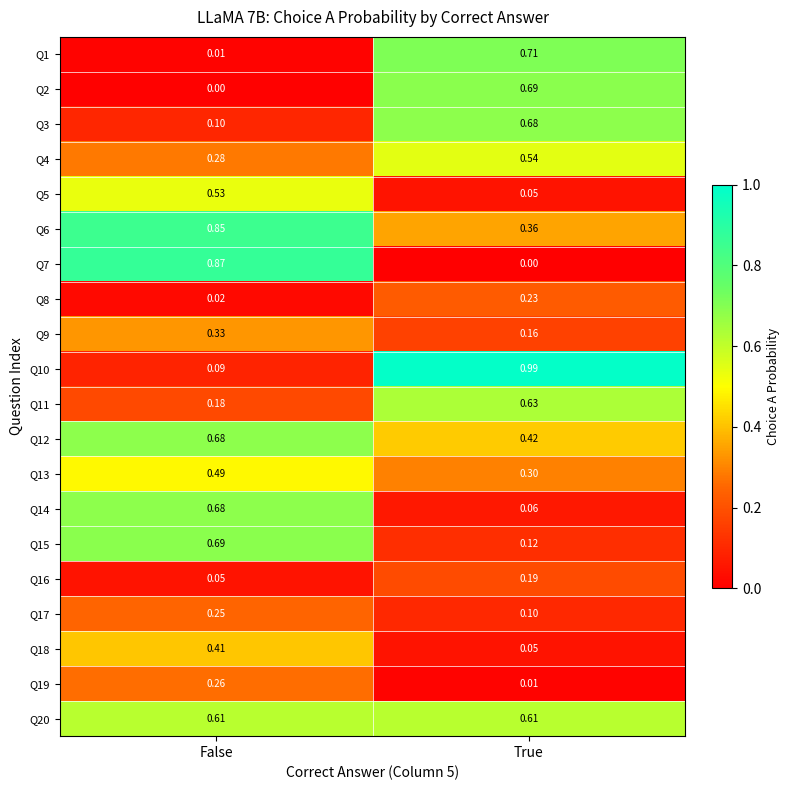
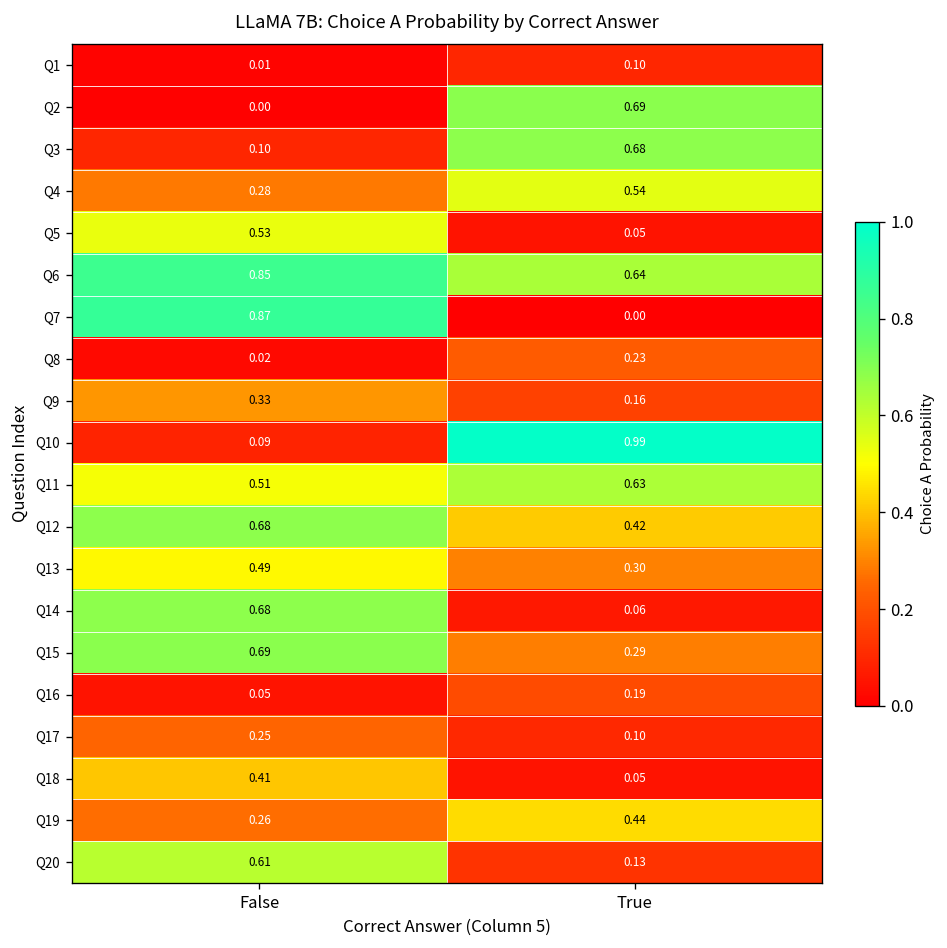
  {
    "Q1": {
      "False": 0.01,
-     "True": 0.71
+     "True": 0.10
    },
    "Q2": {
      "False": 0.00,
      "True": 0.69
    },
    "Q3": {
      "False": 0.10,
      "True": 0.68
    },
    "Q4": {
      "False": 0.28,
      "True": 0.54
    },
    "Q5": {
      "False": 0.53,
      "True": 0.05
    },
    "Q6": {
      "False": 0.85,
-     "True": 0.36
+     "True": 0.64
    },
    "Q7": {
      "False": 0.87,
      "True": 0.00
    },
    "Q8": {
      "False": 0.02,
      "True": 0.23
    },
    "Q9": {
      "False": 0.33,
      "True": 0.16
    },
    "Q10": {
      "False": 0.09,
      "True": 0.99
    },
    "Q11": {
-     "False": 0.18,
+     "False": 0.51,
      "True": 0.63
    },
    "Q12": {
      "False": 0.68,
      "True": 0.42
    },
    "Q13": {
      "False": 0.49,
      "True": 0.30
    },
    "Q14": {
      "False": 0.68,
      "True": 0.06
    },
    "Q15": {
      "False": 0.69,
-     "True": 0.12
+     "True": 0.29
    },
    "Q16": {
      "False": 0.05,
      "True": 0.19
    },
    "Q17": {
      "False": 0.25,
      "True": 0.10
    },
    "Q18": {
      "False": 0.41,
      "True": 0.05
    },
    "Q19": {
      "False": 0.26,
-     "True": 0.01
+     "True": 0.44
    },
    "Q20": {
      "False": 0.61,
-     "True": 0.61
+     "True": 0.13
    }
  }
